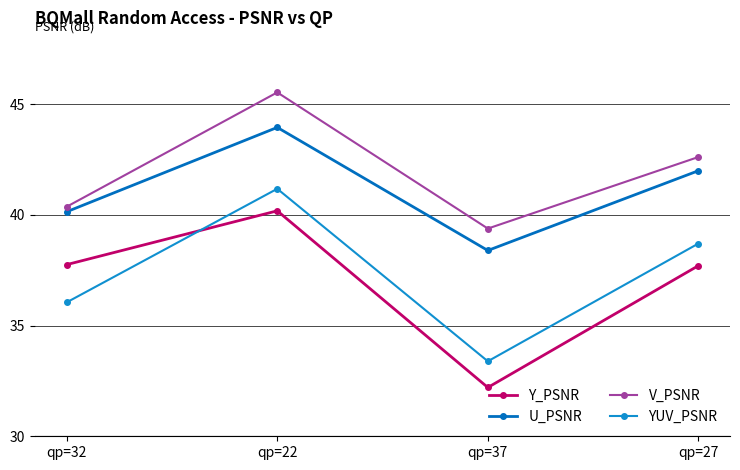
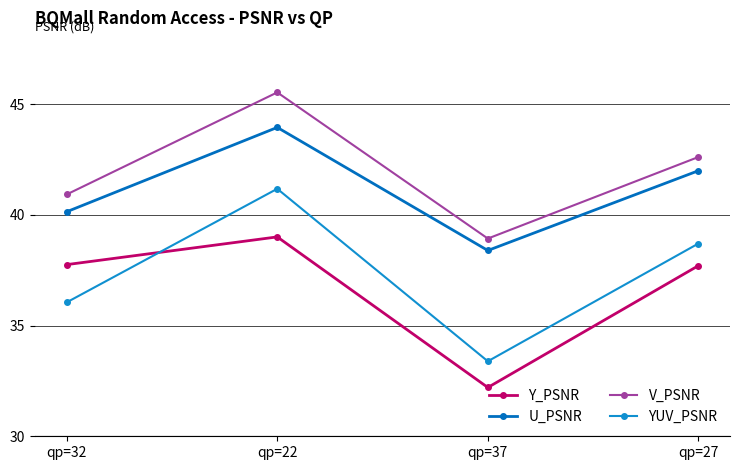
  {
    "Y_PSNR": {
      "qp=32": 37.8,
-     "qp=22": 40.2,
+     "qp=22": 39.0,
      "qp=37": 32.2,
      "qp=27": 37.7
    },
    "V_PSNR": {
-     "qp=32": 40.4,
+     "qp=32": 40.9,
      "qp=22": 45.5,
-     "qp=37": 39.4,
+     "qp=37": 38.9,
      "qp=27": 42.6
    }
  }
